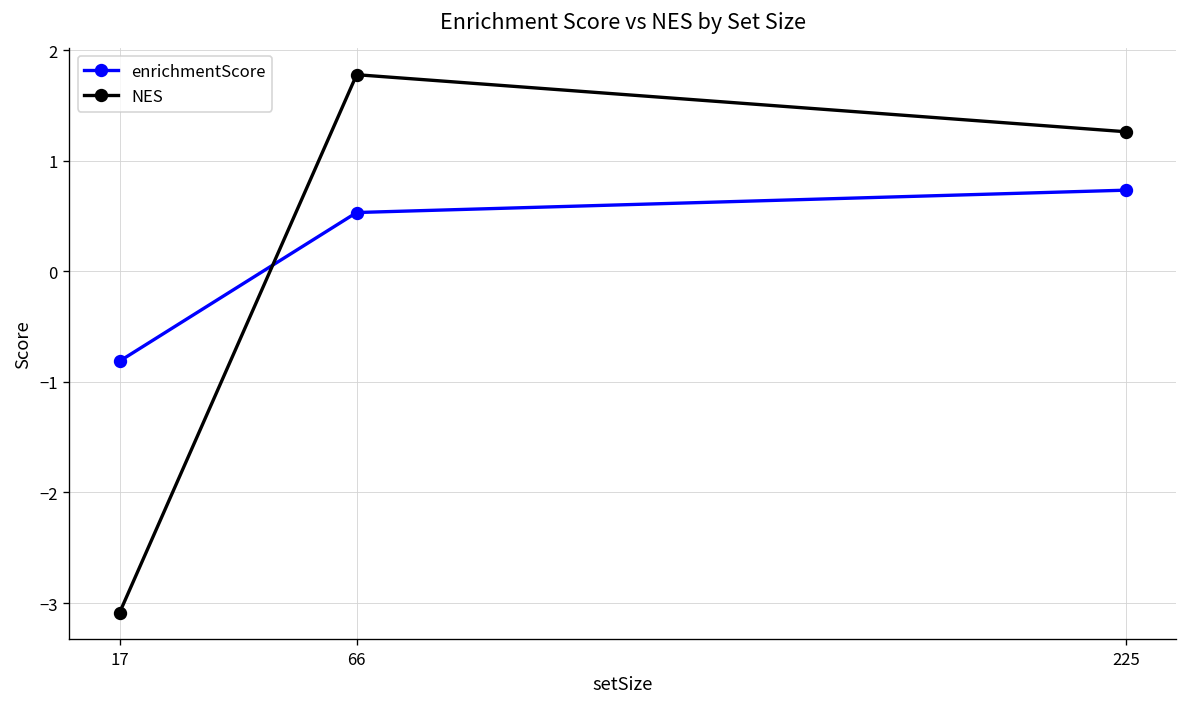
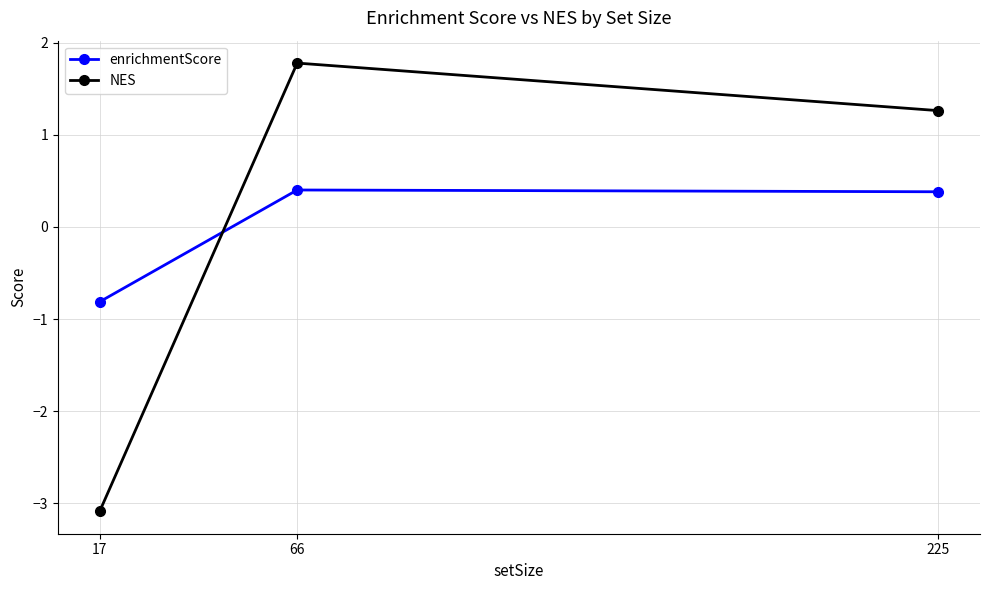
  {
    "enrichmentScore": {
      "17": -0.8,
-     "66": 0.5,
-     "225": 0.7
+     "66": 0.4,
+     "225": 0.4
    },
    "NES": {
      "17": -3.1,
      "66": 1.8,
      "225": 1.3
    }
  }
